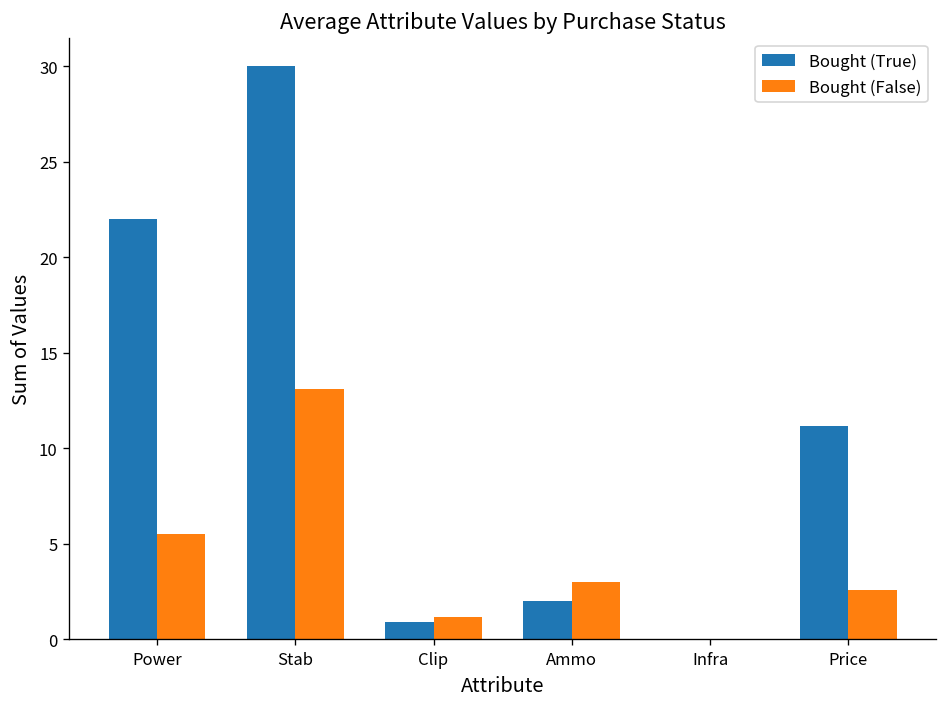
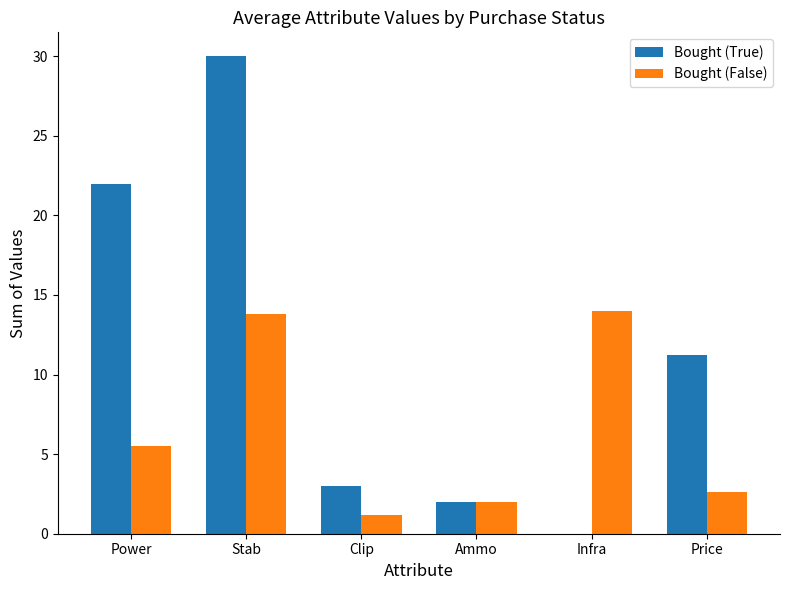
  {
    "Bought (True)": {
      "Power": 22.0,
      "Stab": 30.0,
-     "Clip": 0.9,
+     "Clip": 3.0,
      "Ammo": 2.0,
      "Infra": 0.0,
      "Price": 11.2
    },
    "Bought (False)": {
      "Power": 5.5,
-     "Stab": 13.1,
+     "Stab": 13.8,
      "Clip": 1.2,
-     "Ammo": 3,
-     "Infra": 0,
+     "Ammo": 2,
+     "Infra": 14,
      "Price": 2.6
    }
  }
